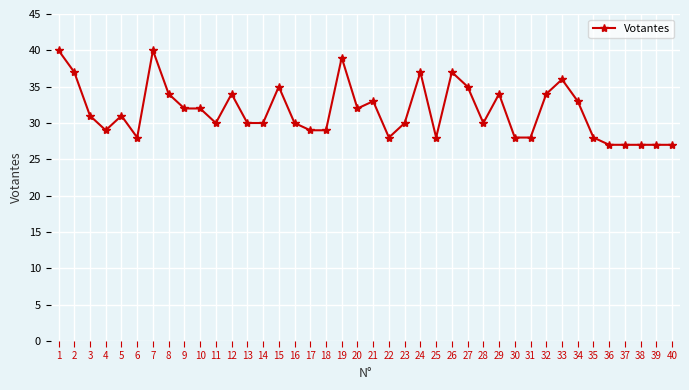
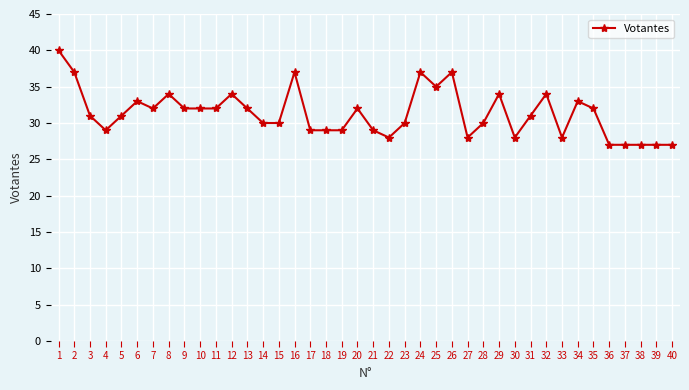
  {
    "1": 40,
    "2": 37,
    "3": 31,
    "4": 29,
    "5": 31,
-   "6": 28,
-   "7": 40,
+   "6": 33,
+   "7": 32,
    "8": 34,
    "9": 32,
    "10": 32,
-   "11": 30,
+   "11": 32,
    "12": 34,
-   "13": 30,
+   "13": 32,
    "14": 30,
-   "15": 35,
-   "16": 30,
+   "15": 30,
+   "16": 37,
    "17": 29,
    "18": 29,
-   "19": 39,
+   "19": 29,
    "20": 32,
-   "21": 33,
+   "21": 29,
    "22": 28,
    "23": 30,
    "24": 37,
-   "25": 28,
+   "25": 35,
    "26": 37,
-   "27": 35,
+   "27": 28,
    "28": 30,
    "29": 34,
    "30": 28,
-   "31": 28,
+   "31": 31,
    "32": 34,
-   "33": 36,
+   "33": 28,
    "34": 33,
-   "35": 28,
+   "35": 32,
    "36": 27,
    "37": 27,
    "38": 27,
    "39": 27,
    "40": 27
  }
